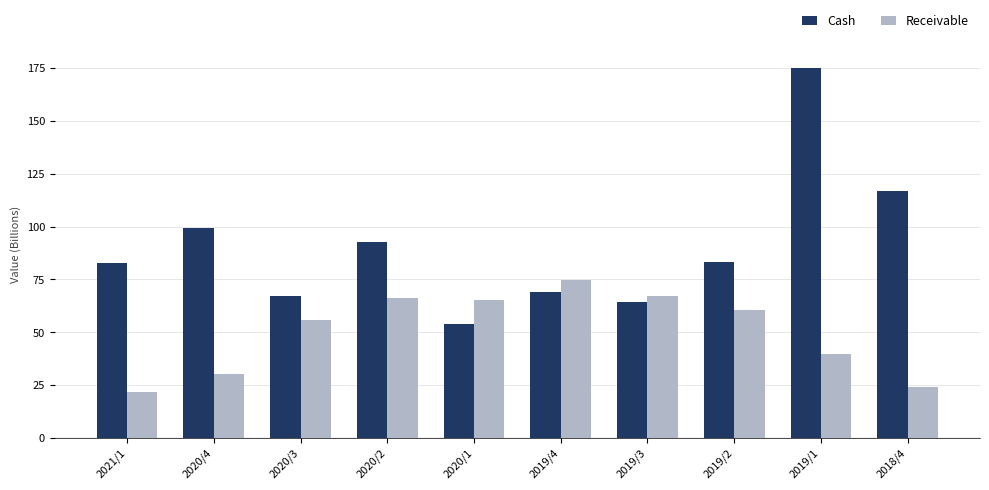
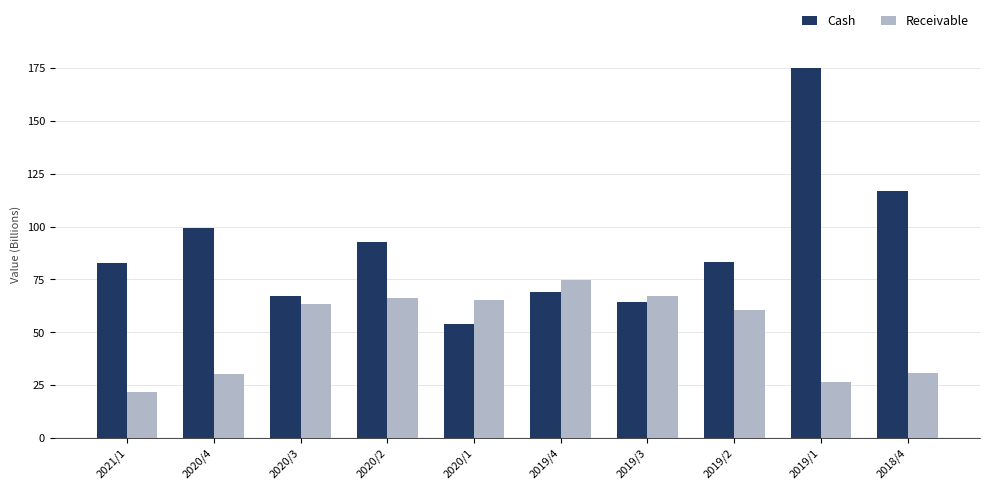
  {
    "Cash": {
      "2021/1": 83,
      "2020/4": 99,
      "2020/3": 67,
      "2020/2": 93,
      "2020/1": 54,
      "2019/4": 69,
      "2019/3": 64,
      "2019/2": 83,
      "2019/1": 175,
      "2018/4": 117
    },
    "Receivable": {
      "2021/1": 21,
      "2020/4": 30,
-     "2020/3": 56,
+     "2020/3": 63,
      "2020/2": 66,
      "2020/1": 65,
      "2019/4": 75,
      "2019/3": 67,
      "2019/2": 61,
-     "2019/1": 40,
-     "2018/4": 24
+     "2019/1": 27,
+     "2018/4": 31
    }
  }
